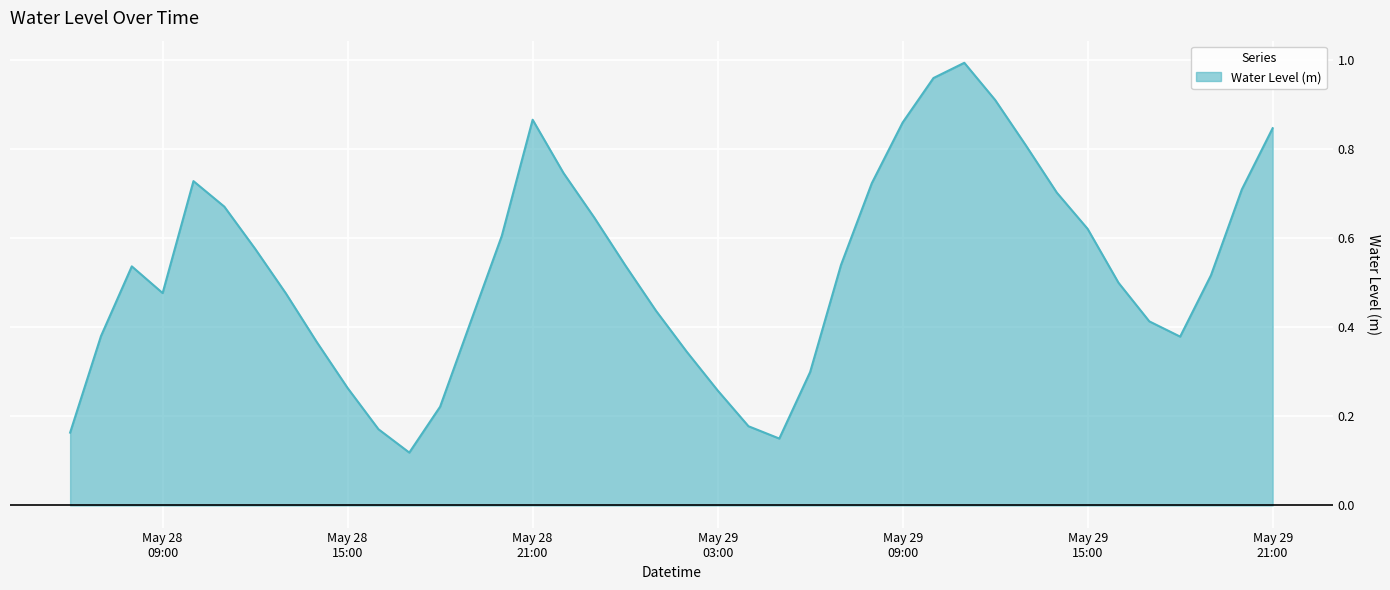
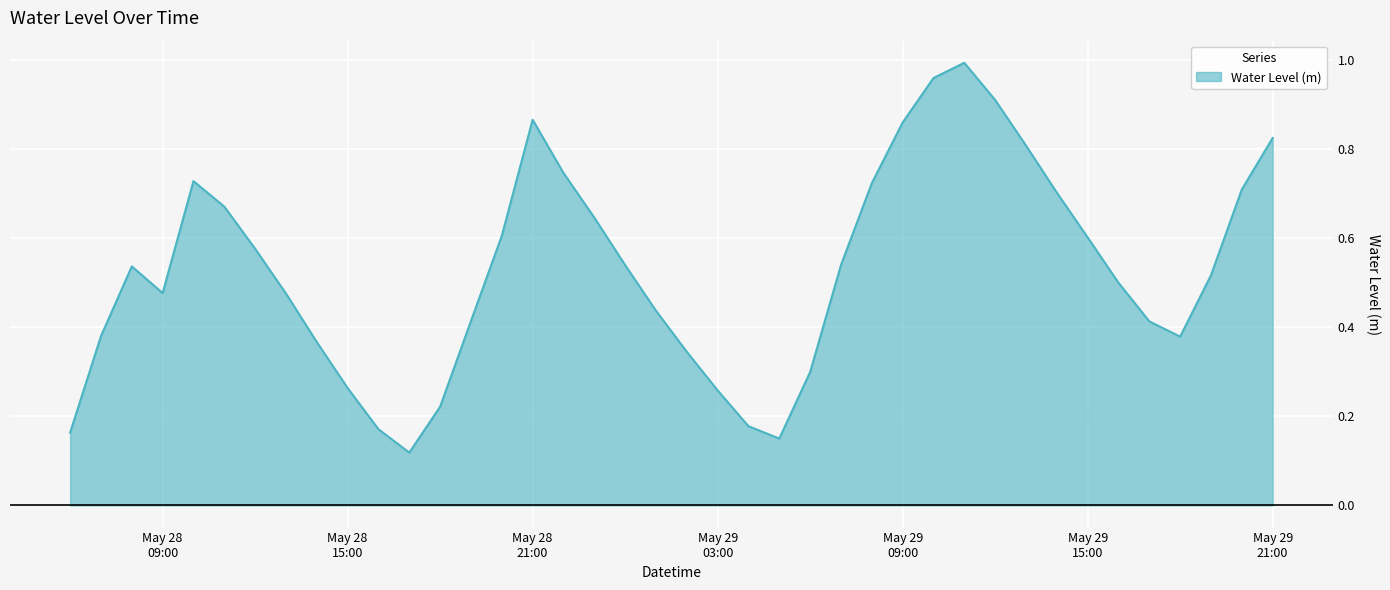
  {
    "May 28 09:00": 0.48,
    "May 28 15:00": 0.26,
    "May 28 21:00": 0.87,
    "May 29 03:00": 0.26,
    "May 29 09:00": 0.86,
-   "May 29 15:00": 0.62,
-   "May 29 21:00": 0.85
+   "May 29 15:00": 0.60,
+   "May 29 21:00": 0.82
  }
